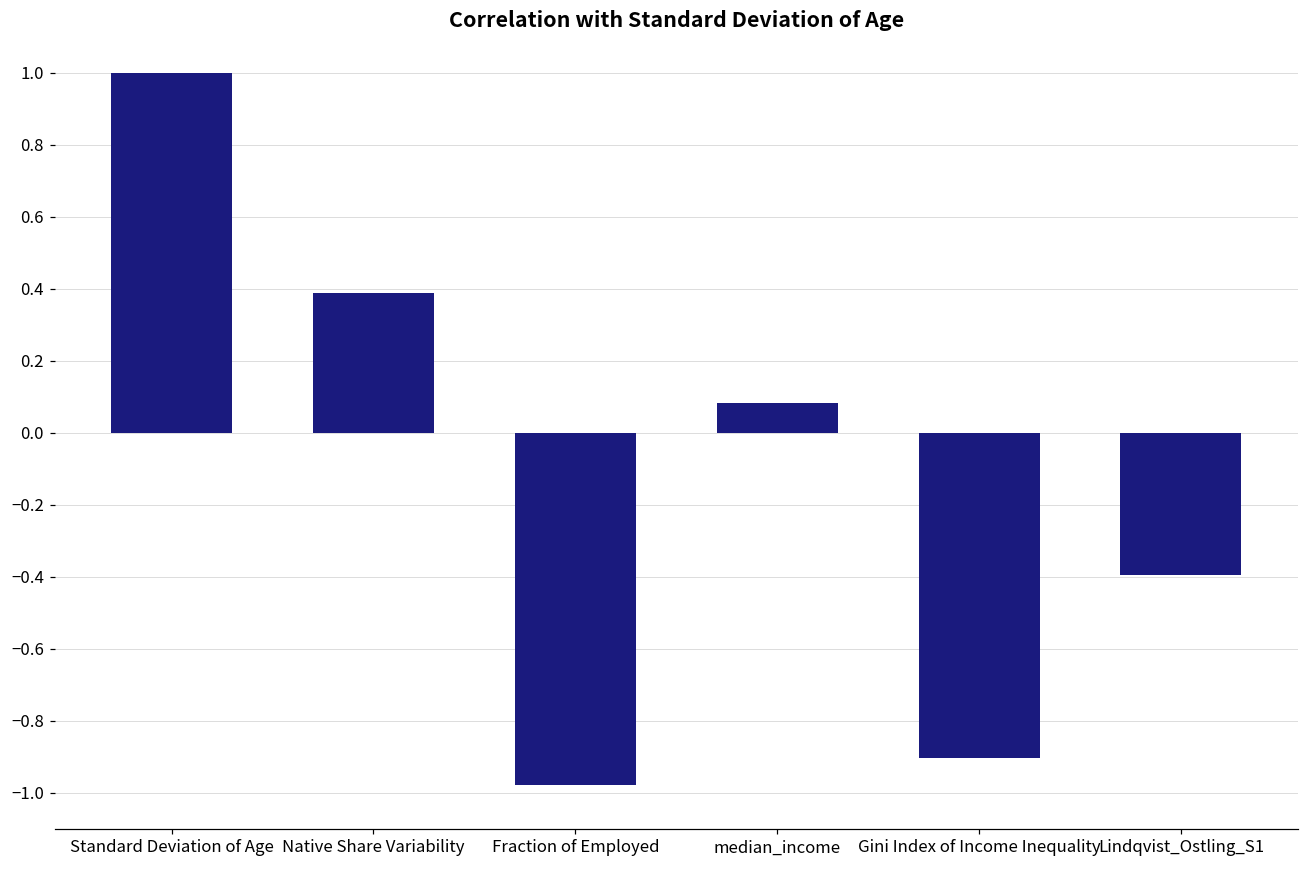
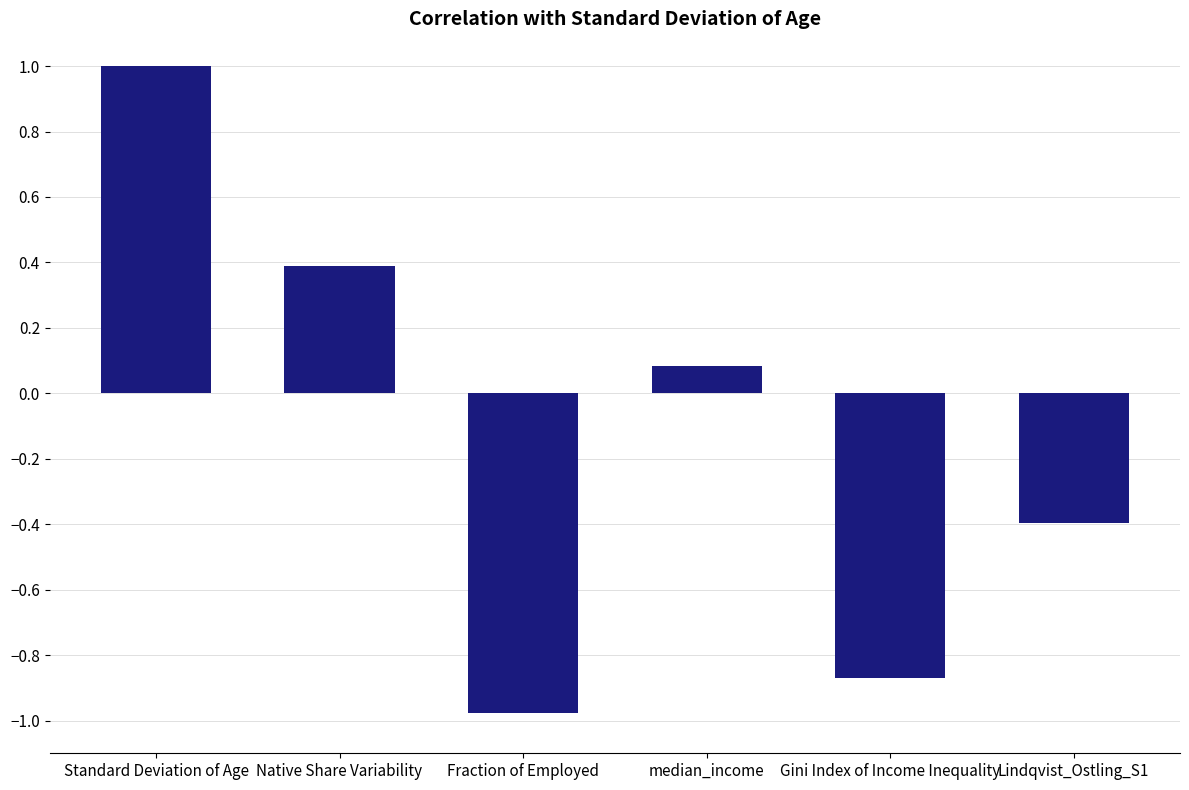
  {
    "Standard Deviation of Age": 1.00,
    "Native Share Variability": 0.39,
    "Fraction of Employed": -0.98,
    "median_income": 0.08,
-   "Gini Index of Income Inequality": -0.90,
+   "Gini Index of Income Inequality": -0.87,
    "Lindqvist_Ostling_S1": -0.40
  }
